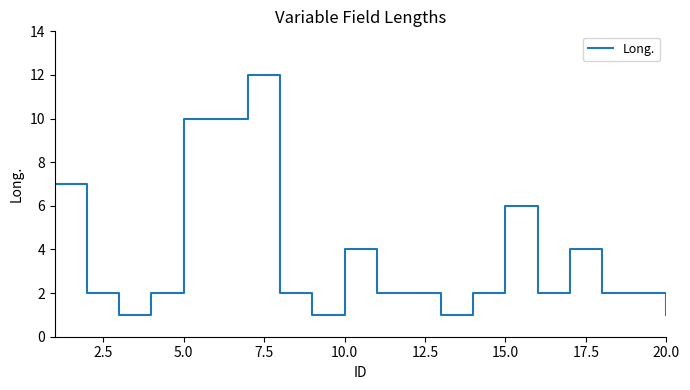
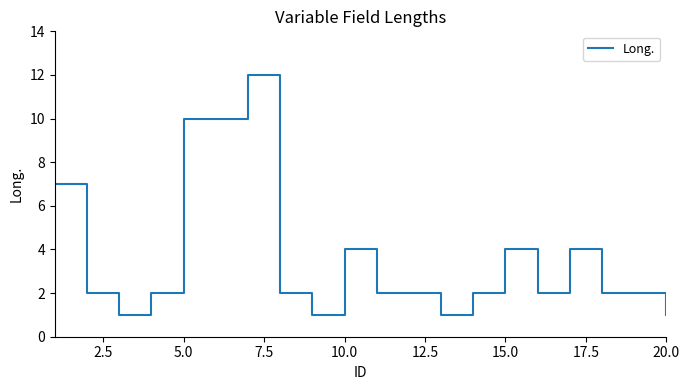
  {
    "5.0": 10,
    "10.0": 4,
-   "15.0": 6,
+   "15.0": 4,
    "20.0": 1
  }
